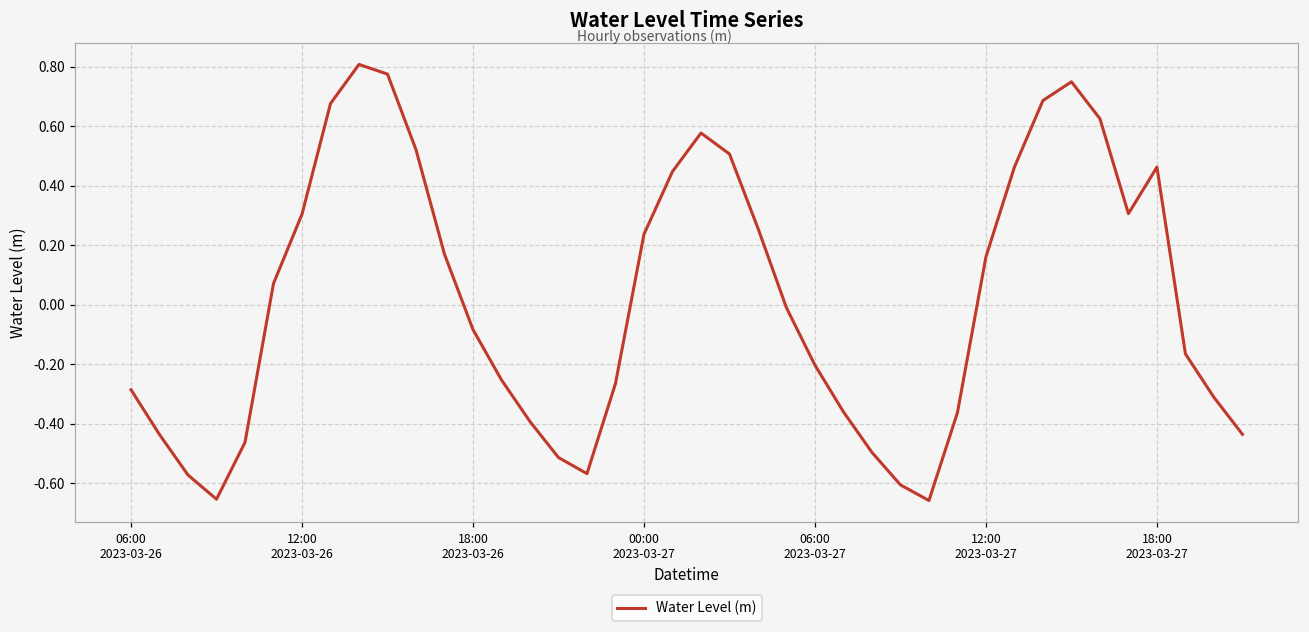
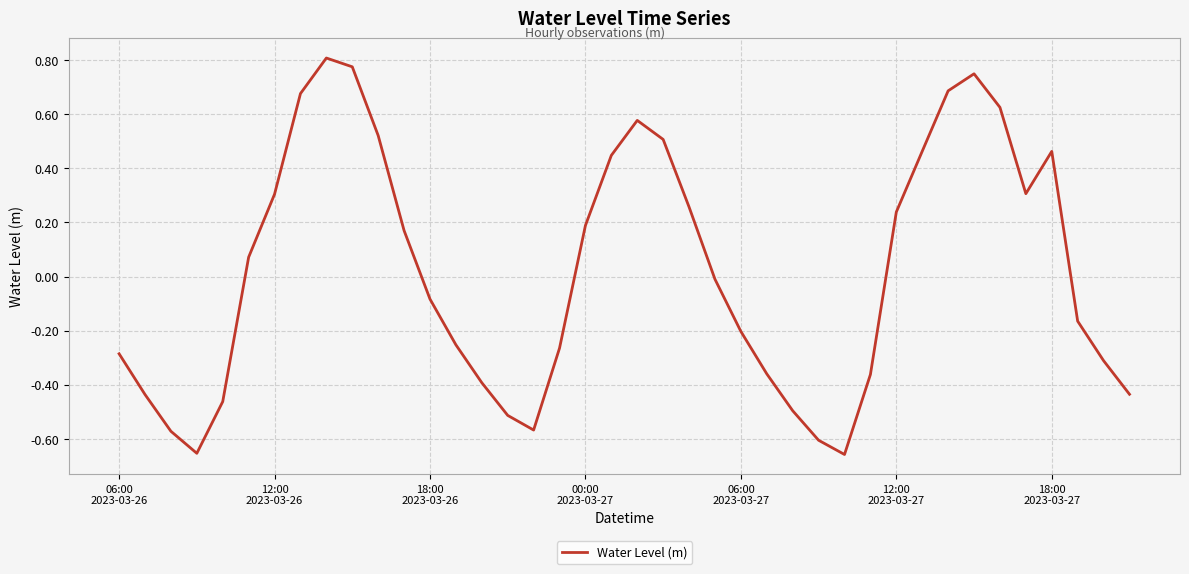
  {
    "06:00 2023-03-26": -0.29,
    "12:00 2023-03-26": 0.30,
    "18:00 2023-03-26": -0.08,
-   "00:00 2023-03-27": 0.24,
+   "00:00 2023-03-27": 0.19,
    "06:00 2023-03-27": -0.20,
-   "12:00 2023-03-27": 0.16,
+   "12:00 2023-03-27": 0.24,
    "18:00 2023-03-27": 0.46
  }
